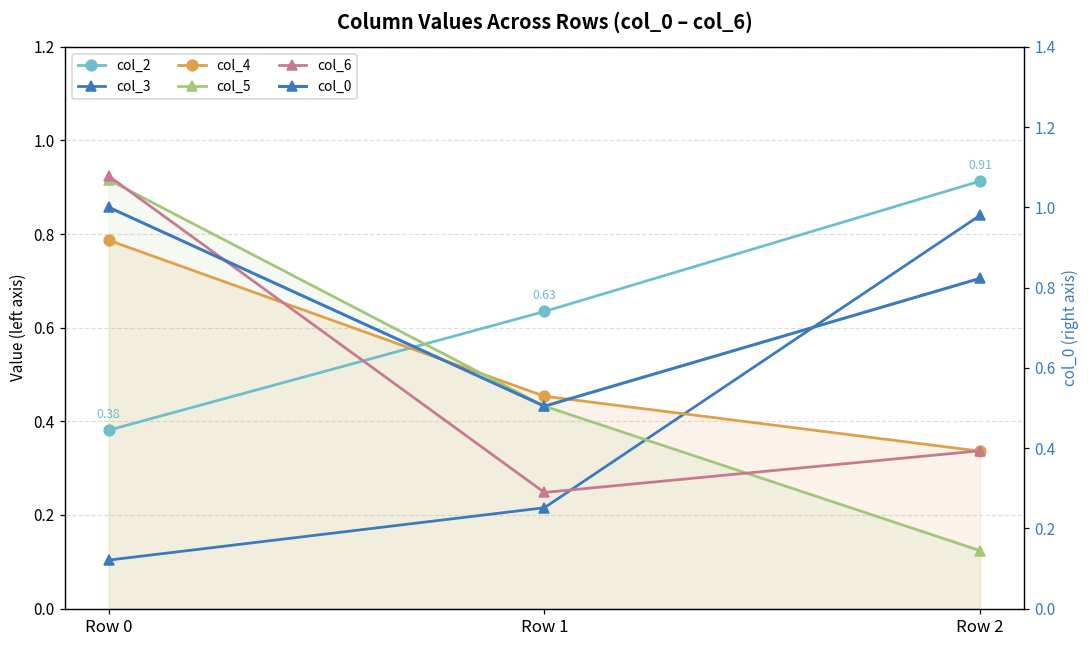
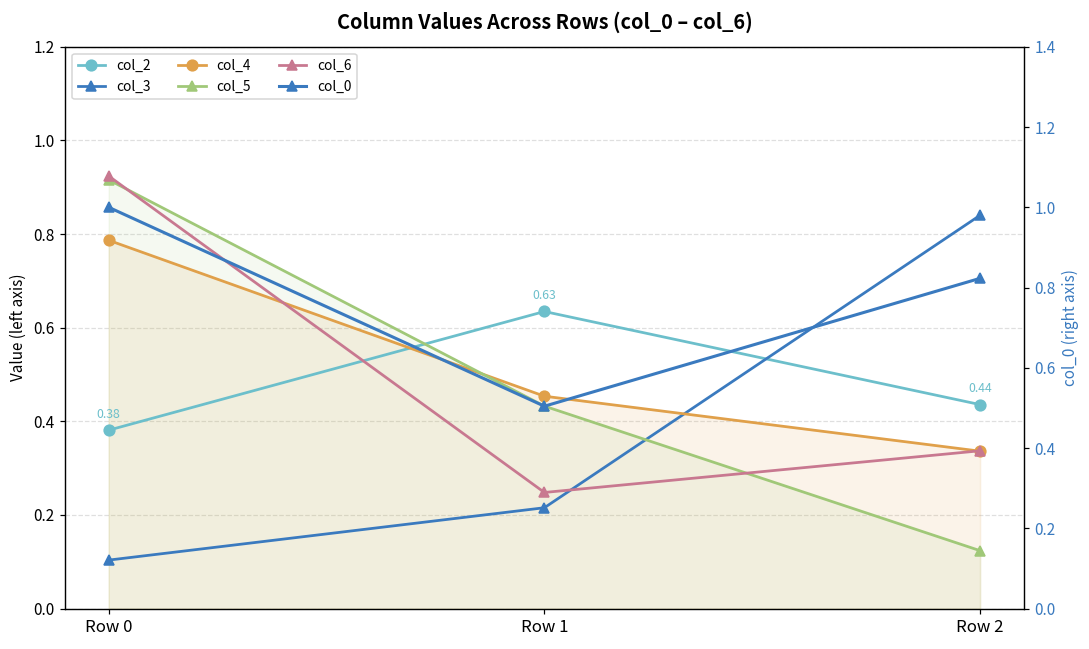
  {
    "col_2": {
      "Row 0": 0.38,
      "Row 1": 0.63,
-     "Row 2": 0.91
+     "Row 2": 0.44
    }
  }
